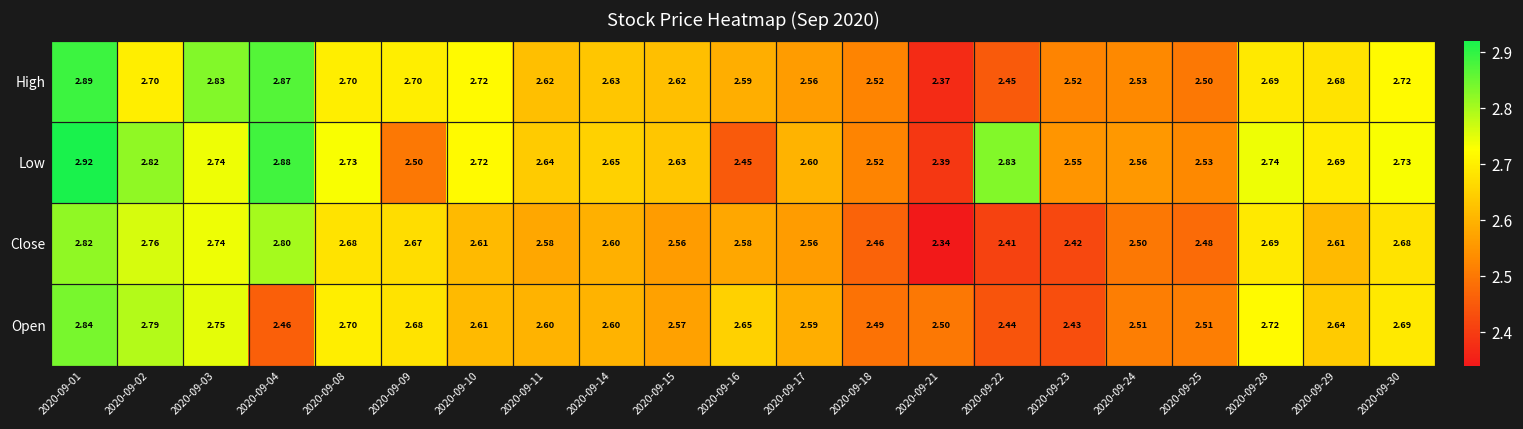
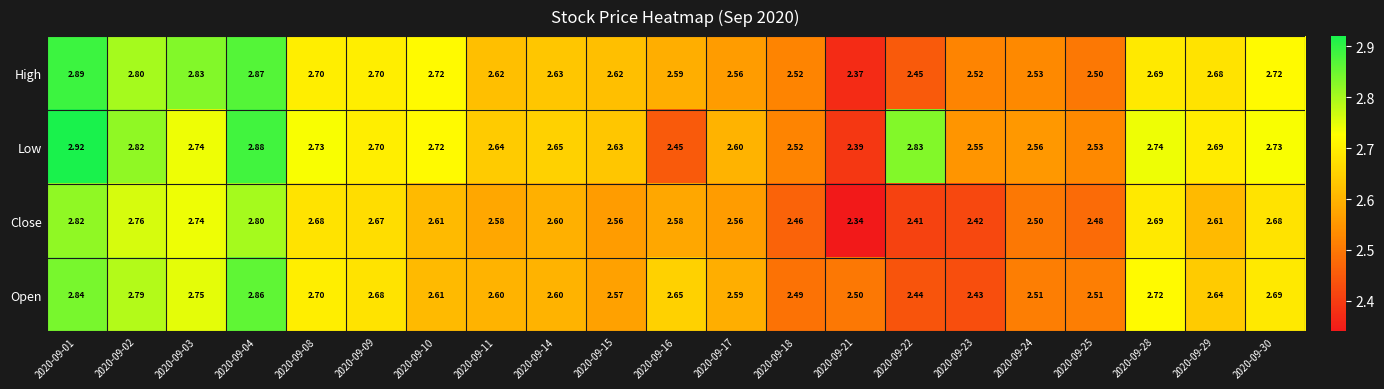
  {
    "High": {
      "2020-09-01": 2.89,
-     "2020-09-02": 2.70,
+     "2020-09-02": 2.80,
      "2020-09-03": 2.83,
      "2020-09-04": 2.87,
      "2020-09-08": 2.70,
      "2020-09-09": 2.70,
      "2020-09-10": 2.72,
      "2020-09-11": 2.62,
      "2020-09-14": 2.63,
      "2020-09-15": 2.62,
      "2020-09-16": 2.59,
      "2020-09-17": 2.56,
      "2020-09-18": 2.52,
      "2020-09-21": 2.37,
      "2020-09-22": 2.45,
      "2020-09-23": 2.52,
      "2020-09-24": 2.53,
      "2020-09-25": 2.50,
      "2020-09-28": 2.69,
      "2020-09-29": 2.68,
      "2020-09-30": 2.72
    },
    "Low": {
      "2020-09-01": 2.92,
      "2020-09-02": 2.82,
      "2020-09-03": 2.74,
      "2020-09-04": 2.88,
      "2020-09-08": 2.73,
-     "2020-09-09": 2.50,
+     "2020-09-09": 2.70,
      "2020-09-10": 2.72,
      "2020-09-11": 2.64,
      "2020-09-14": 2.65,
      "2020-09-15": 2.63,
      "2020-09-16": 2.45,
      "2020-09-17": 2.60,
      "2020-09-18": 2.52,
      "2020-09-21": 2.39,
      "2020-09-22": 2.83,
      "2020-09-23": 2.55,
      "2020-09-24": 2.56,
      "2020-09-25": 2.53,
      "2020-09-28": 2.74,
      "2020-09-29": 2.69,
      "2020-09-30": 2.73
    },
    "Close": {
      "2020-09-01": 2.82,
      "2020-09-02": 2.76,
      "2020-09-03": 2.74,
      "2020-09-04": 2.80,
      "2020-09-08": 2.68,
      "2020-09-09": 2.67,
      "2020-09-10": 2.61,
      "2020-09-11": 2.58,
      "2020-09-14": 2.60,
      "2020-09-15": 2.56,
      "2020-09-16": 2.58,
      "2020-09-17": 2.56,
      "2020-09-18": 2.46,
      "2020-09-21": 2.34,
      "2020-09-22": 2.41,
      "2020-09-23": 2.42,
      "2020-09-24": 2.50,
      "2020-09-25": 2.48,
      "2020-09-28": 2.69,
      "2020-09-29": 2.61,
      "2020-09-30": 2.68
    },
    "Open": {
      "2020-09-01": 2.84,
      "2020-09-02": 2.79,
      "2020-09-03": 2.75,
-     "2020-09-04": 2.46,
+     "2020-09-04": 2.86,
      "2020-09-08": 2.70,
      "2020-09-09": 2.68,
      "2020-09-10": 2.61,
      "2020-09-11": 2.60,
      "2020-09-14": 2.60,
      "2020-09-15": 2.57,
      "2020-09-16": 2.65,
      "2020-09-17": 2.59,
      "2020-09-18": 2.49,
      "2020-09-21": 2.50,
      "2020-09-22": 2.44,
      "2020-09-23": 2.43,
      "2020-09-24": 2.51,
      "2020-09-25": 2.51,
      "2020-09-28": 2.72,
      "2020-09-29": 2.64,
      "2020-09-30": 2.69
    }
  }
